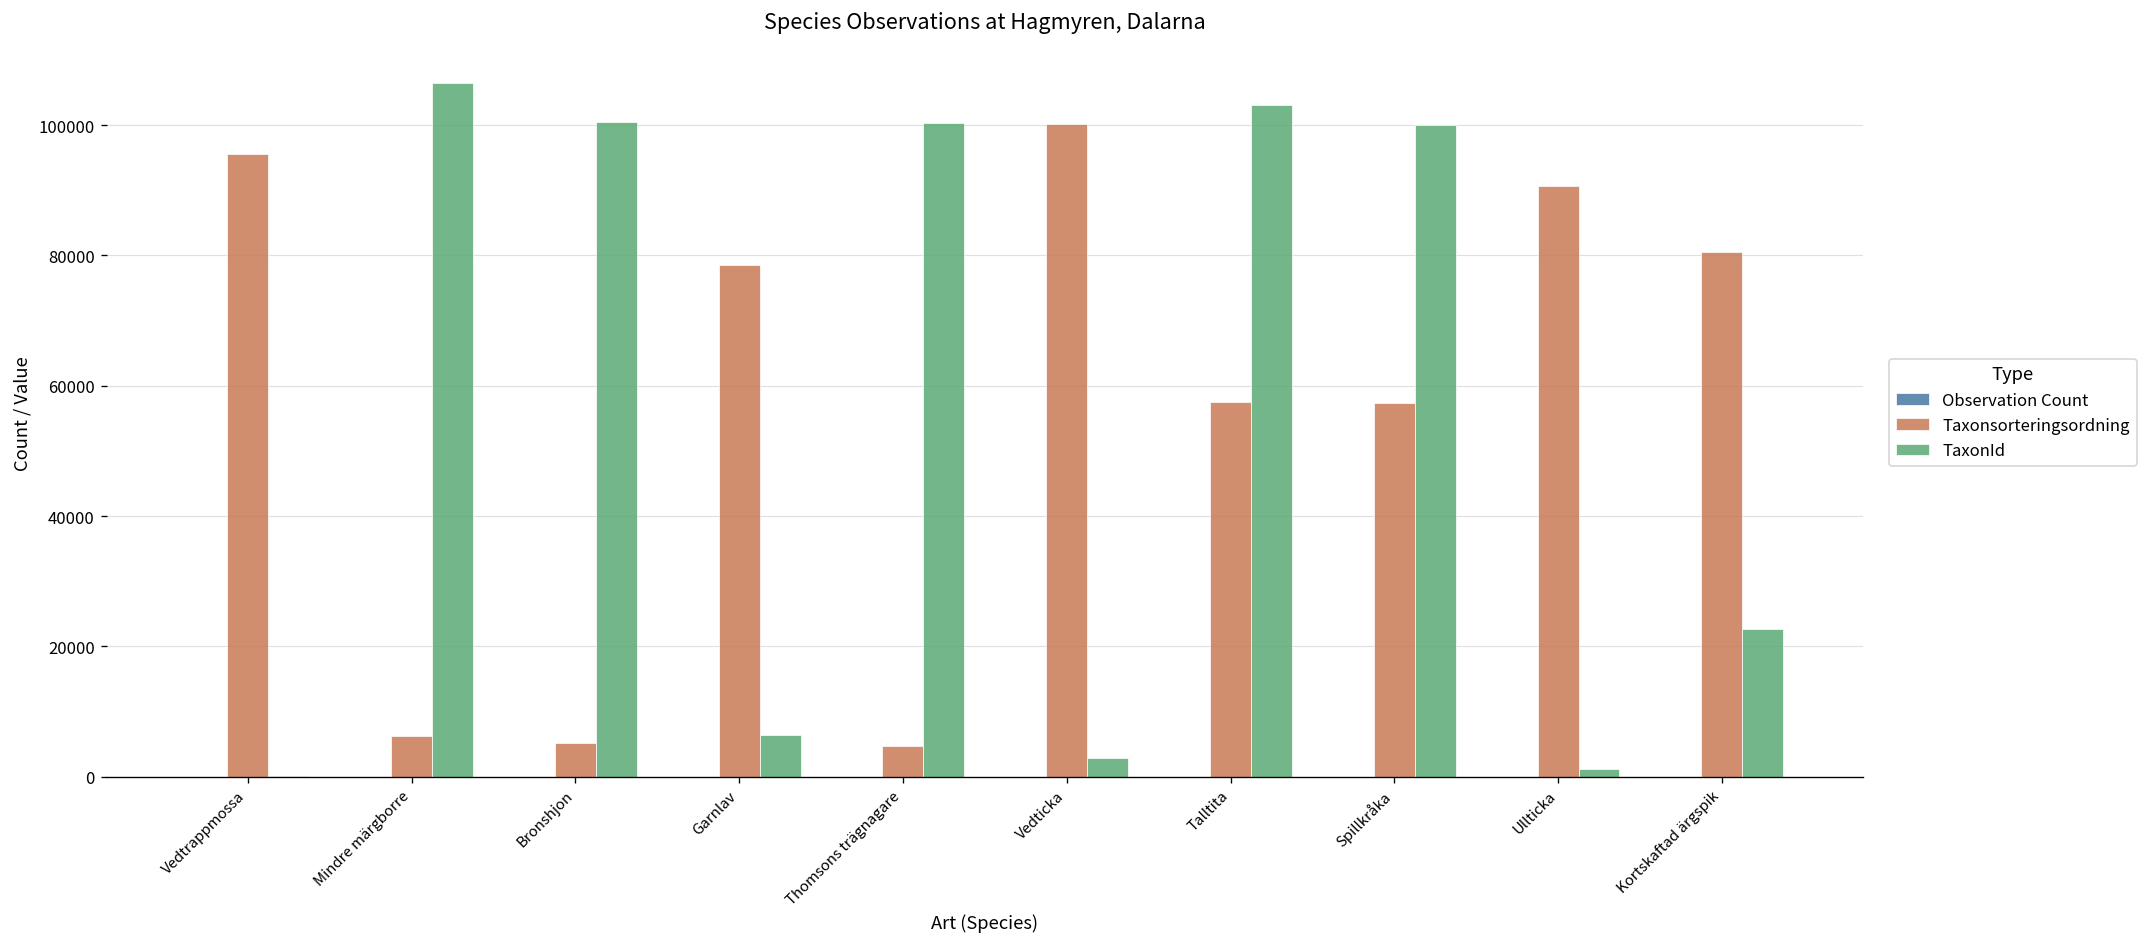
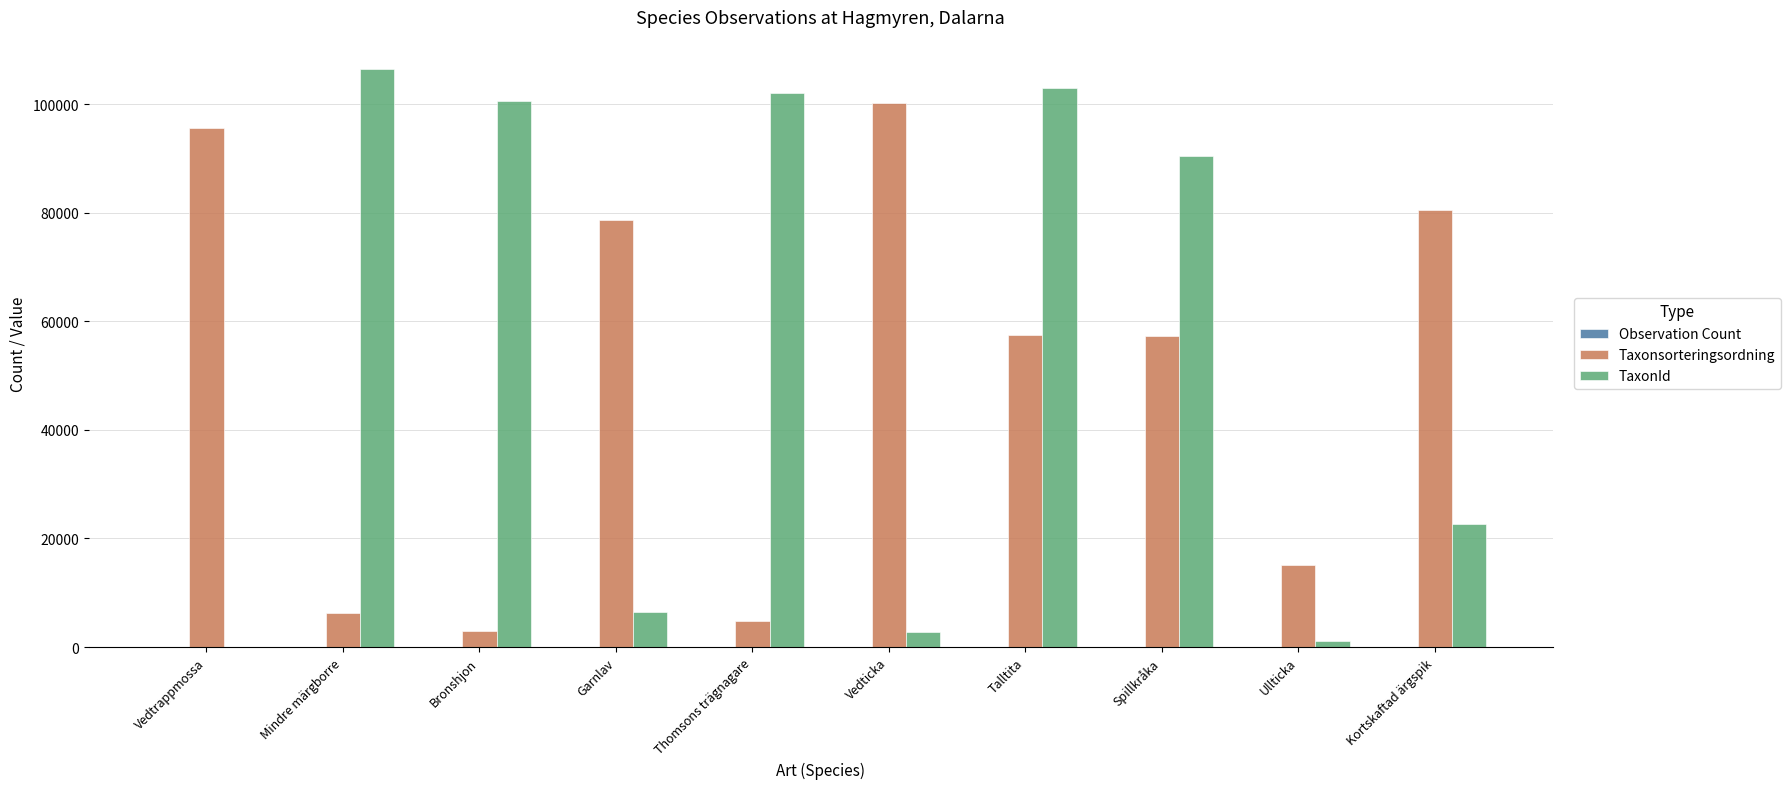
  {
    "Taxonsorteringsordning": {
      "Vedtrappmossa": 96000,
      "Mindre märgborre": 6000,
-     "Bronshjon": 5000,
+     "Bronshjon": 3000,
      "Garnlav": 79000,
      "Thomsons trägnagare": 5000,
      "Vedticka": 100000,
      "Talltita": 58000,
      "Spillkråka": 57000,
-     "Ullticka": 91000,
+     "Ullticka": 15000,
      "Kortskaftad ärgspik": 81000
    },
    "TaxonId": {
      "Mindre märgborre": 107000,
      "Bronshjon": 101000,
      "Garnlav": 6000,
-     "Thomsons trägnagare": 100000,
+     "Thomsons trägnagare": 102000,
      "Vedticka": 3000,
      "Talltita": 103000,
-     "Spillkråka": 100000,
+     "Spillkråka": 90000,
      "Ullticka": 1000,
      "Kortskaftad ärgspik": 23000
    }
  }
